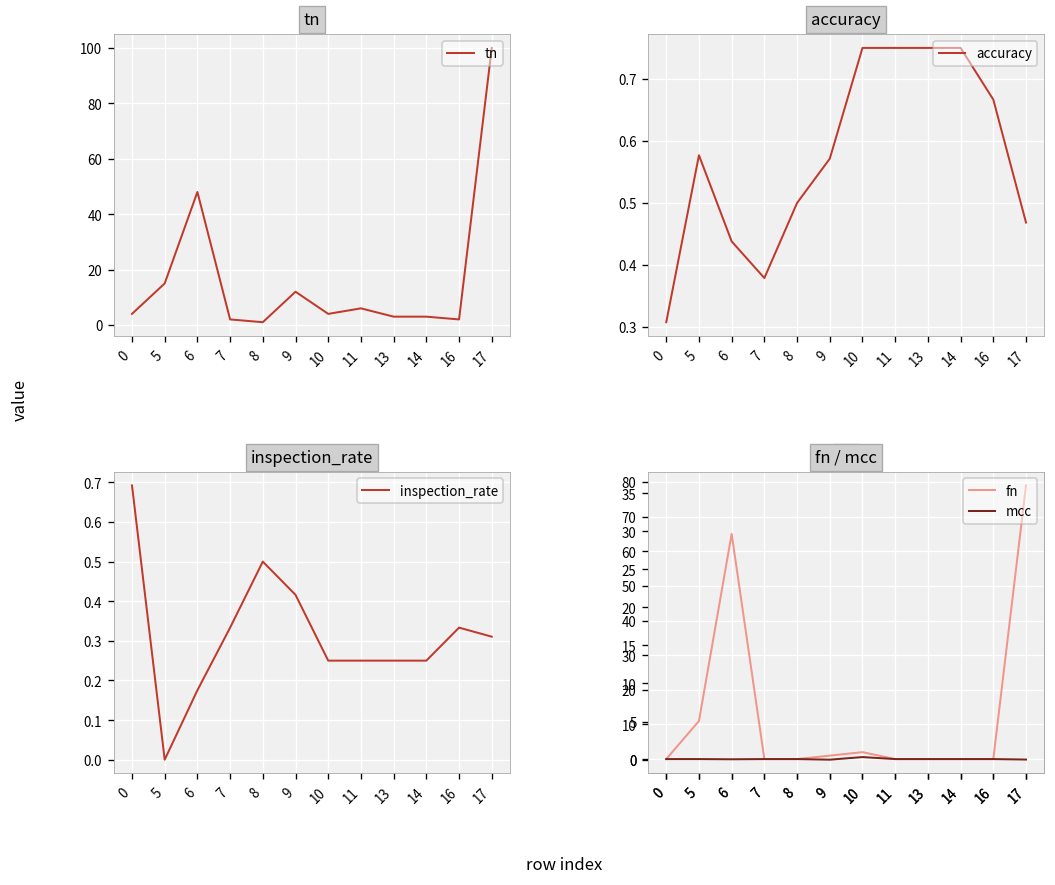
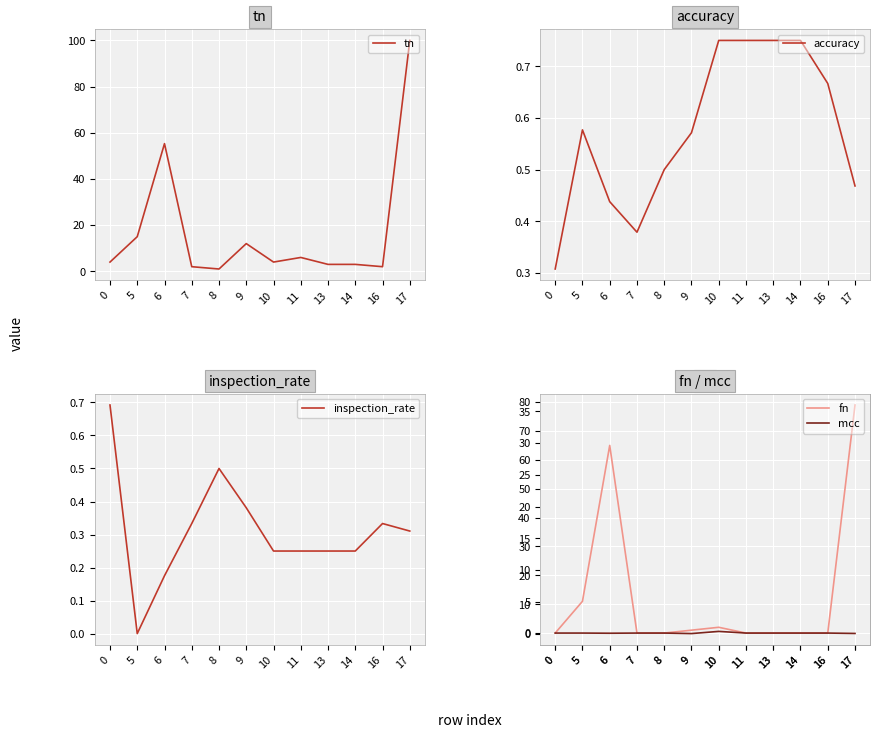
  {
    "tn": {
      "0": 4,
      "5": 15,
-     "6": 48,
+     "6": 55,
      "7": 2,
      "8": 1,
      "9": 12,
      "10": 4,
      "11": 6,
      "13": 3,
      "14": 3,
      "16": 2
    },
    "accuracy": {
      "0": 0.31,
      "5": 0.58,
      "6": 0.44,
      "7": 0.38,
      "8": 0.50,
      "9": 0.57,
      "10": 0.75,
      "11": 0.75,
      "13": 0.75,
      "16": 0.67,
      "17": 0.47
    },
    "inspection_rate": {
      "0": 0.69,
      "5": 0.00,
      "6": 0.18,
      "7": 0.33,
      "8": 0.50,
-     "9": 0.42,
+     "9": 0.38,
      "10": 0.25,
      "11": 0.25,
      "13": 0.25,
      "14": 0.25,
      "16": 0.33,
      "17": 0.31
    }
  }
